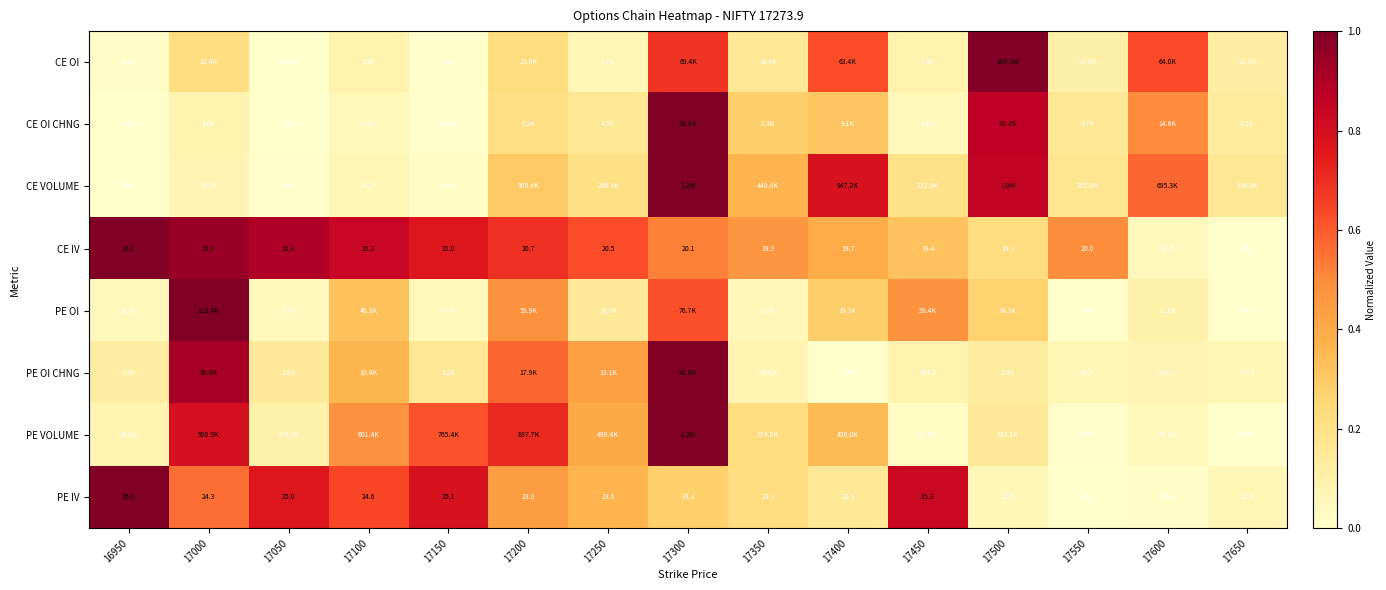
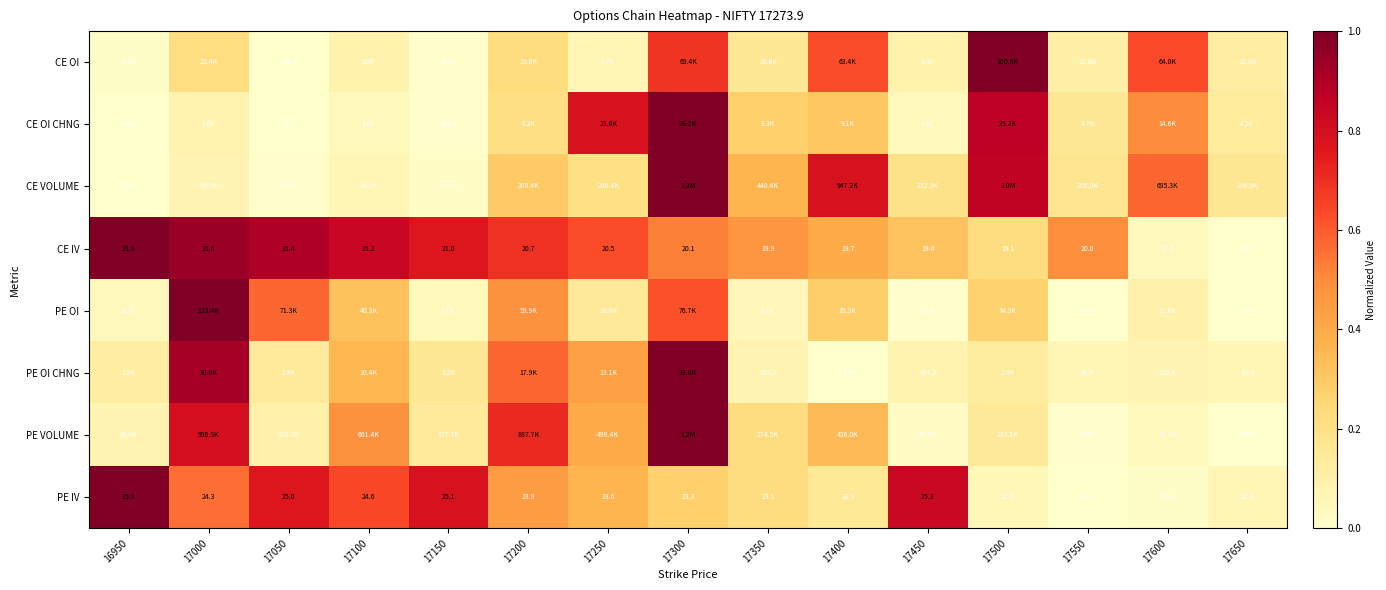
  {
    "CE OI": {
      "16950": "2.1K",
      "17000": "22.4K",
      "17100": "9.9K",
      "17200": "23.0K",
      "17250": "7.7K",
      "17300": "69.4K",
      "17350": "16.6K",
      "17400": "63.4K",
      "17450": "9.4K",
      "17500": "100.8K",
      "17550": "11.0K",
      "17600": "64.0K",
      "17650": "12.8K"
    },
    "CE OI CHNG": {
      "17000": "2.6K",
      "17100": "1.6K",
      "17150": "304.0",
      "17200": "6.2K",
-     "17250": "4.9K",
+     "17250": "23.0K",
      "17300": "29.2K",
      "17350": "8.3K",
      "17400": "9.1K",
      "17450": "1.6K",
      "17500": "25.2K",
      "17550": "4.7K",
      "17600": "14.6K",
      "17650": "4.2K"
    },
    "CE VOLUME": {
      "17000": "89.5K",
      "17050": "6.6K",
      "17100": "84.2K",
      "17150": "20.2K",
      "17200": "360.4K",
      "17250": "246.4K",
      "17300": "1.2M",
      "17350": "440.4K",
      "17400": "947.2K",
      "17450": "232.9K",
      "17500": "1.0M",
      "17550": "205.9K",
      "17600": "695.3K",
      "17650": "196.9K"
    },
    "CE IV": {
      "16950": "21.8",
      "17000": "21.6",
      "17050": "21.4",
      "17100": "21.2",
      "17150": "21.0",
      "17200": "20.7",
      "17250": "20.5",
      "17300": "20.1",
      "17350": "19.9",
      "17400": "19.7",
      "17450": "19.4",
      "17500": "19.1",
      "17550": "20.0",
      "17600": "18.5"
    },
    "PE OI": {
      "16950": "6.2K",
      "17000": "123.4K",
-     "17050": "5.7K",
+     "17050": "71.3K",
      "17100": "40.3K",
      "17150": "6.6K",
      "17200": "59.9K",
      "17250": "18.8K",
      "17300": "76.7K",
      "17350": "7.2K",
      "17400": "35.3K",
-     "17450": "59.4K",
+     "17450": "2.1K",
      "17500": "34.3K",
      "17600": "12.6K",
      "17650": "741.0"
    },
    "PE OI CHNG": {
      "16950": "1.9K",
      "17000": "30.0K",
      "17050": "2.8K",
      "17100": "10.4K",
      "17150": "3.2K",
      "17200": "17.9K",
      "17250": "13.1K",
      "17300": "32.8K",
      "17350": "354.0",
      "17400": "-2.3K",
      "17450": "647.0",
      "17500": "2.4K",
      "17550": "60.0",
      "17600": "238.0",
      "17650": "-43.0"
    },
    "PE VOLUME": {
      "16950": "96.4K",
      "17000": "996.5K",
      "17050": "118.3K",
      "17100": "601.4K",
-     "17150": "765.4K",
+     "17150": "177.7K",
      "17200": "887.7K",
      "17250": "498.4K",
      "17300": "1.2M",
      "17350": "274.5K",
      "17400": "436.0K",
      "17450": "33.8K",
      "17500": "183.1K",
      "17550": "6.6K",
      "17600": "59.8K"
    },
    "PE IV": {
      "16950": "25.9",
      "17000": "24.3",
      "17050": "25.0",
      "17100": "24.6",
      "17150": "25.1",
      "17200": "23.9",
      "17250": "23.6",
      "17300": "23.3",
      "17350": "23.1",
      "17400": "22.9",
      "17450": "25.3",
      "17500": "22.5",
      "17550": "22.3",
      "17600": "22.4",
      "17650": "22.6"
    }
  }
